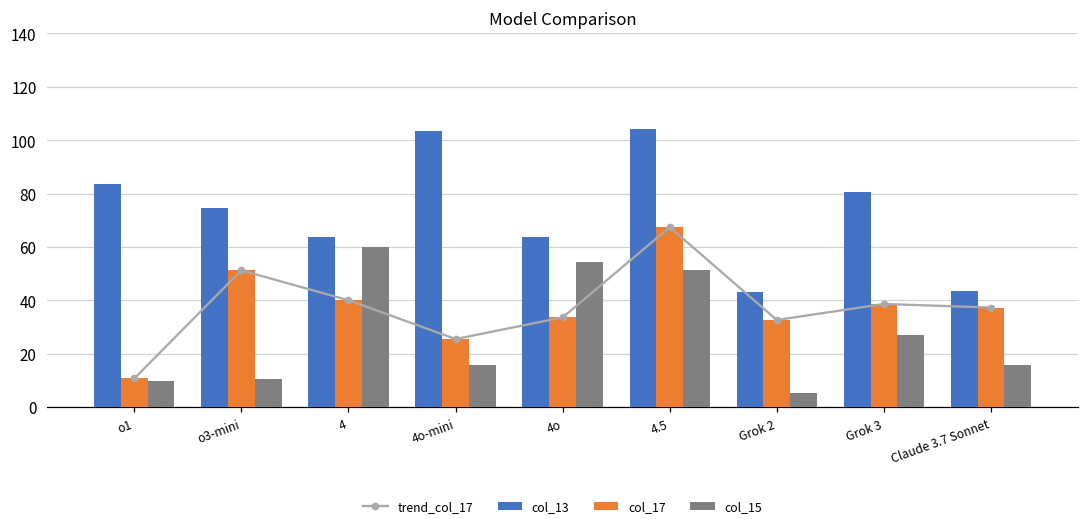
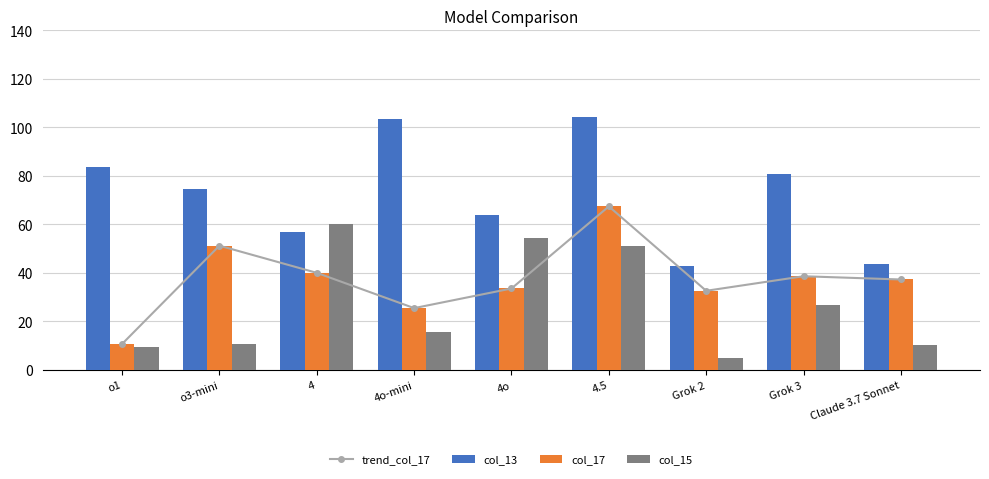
  {
    "col_13": {
      "o1": 84,
      "o3-mini": 75,
-     "4": 64,
+     "4": 57,
      "4o-mini": 104,
      "4o": 64,
      "4.5": 104,
      "Grok 2": 43,
      "Grok 3": 81,
      "Claude 3.7 Sonnet": 44
    },
    "col_17": {
      "o1": 11,
      "o3-mini": 51,
      "4": 40,
      "4o-mini": 25,
      "4o": 34,
      "4.5": 67,
      "Grok 2": 33,
      "Grok 3": 39,
      "Claude 3.7 Sonnet": 37
    },
    "col_15": {
      "o1": 10,
      "o3-mini": 11,
      "4": 60,
      "4o-mini": 16,
      "4o": 55,
      "4.5": 51,
      "Grok 2": 5,
      "Grok 3": 27,
-     "Claude 3.7 Sonnet": 16
+     "Claude 3.7 Sonnet": 10
    }
  }
